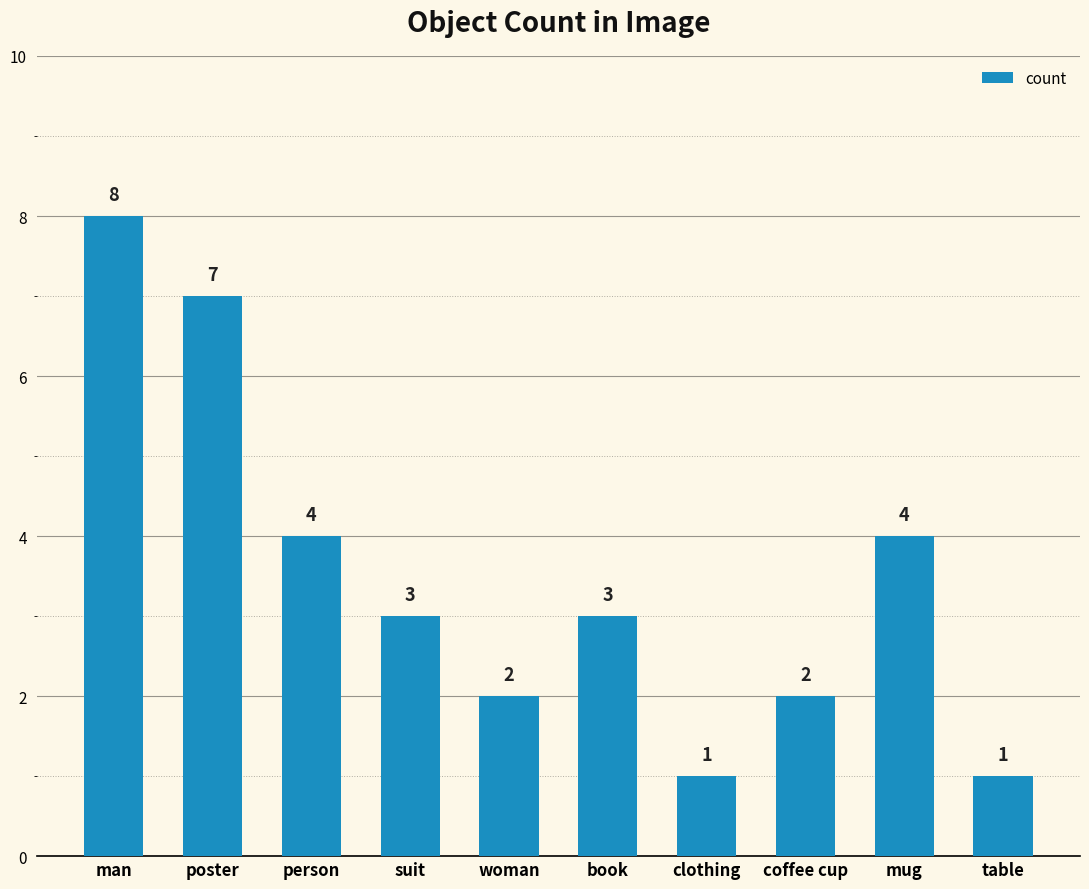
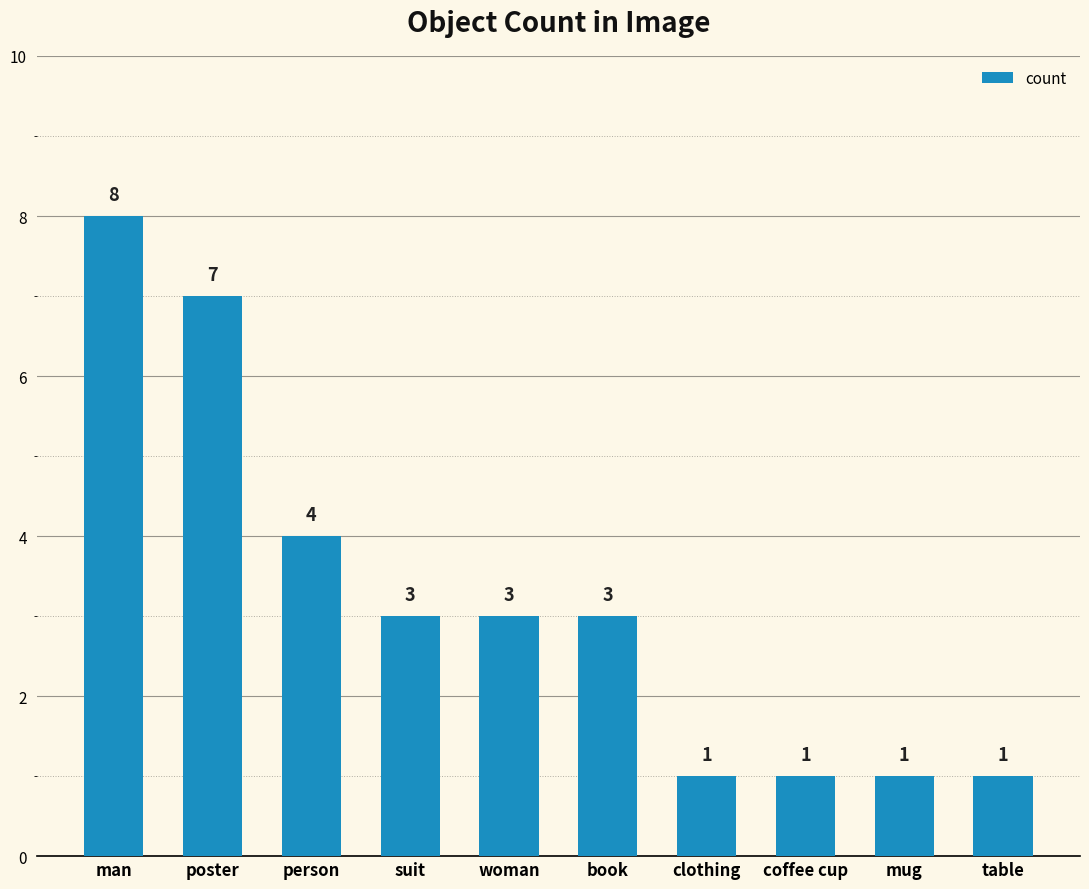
  {
    "man": 8,
    "poster": 7,
    "person": 4,
    "suit": 3,
-   "woman": 2,
+   "woman": 3,
    "book": 3,
    "clothing": 1,
-   "coffee cup": 2,
-   "mug": 4,
+   "coffee cup": 1,
+   "mug": 1,
    "table": 1
  }
